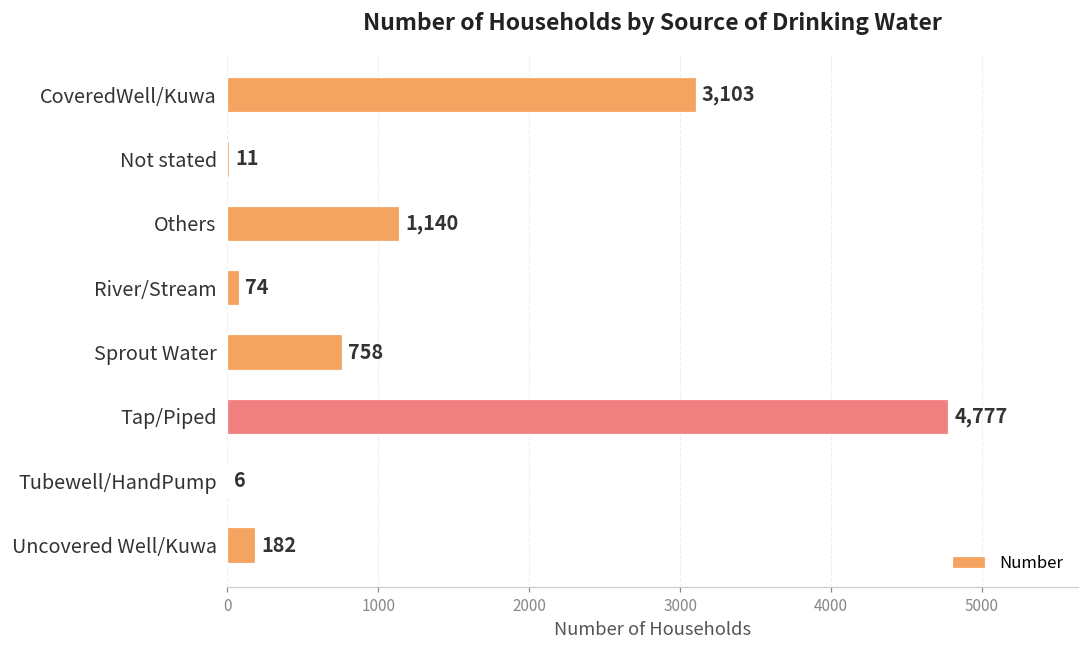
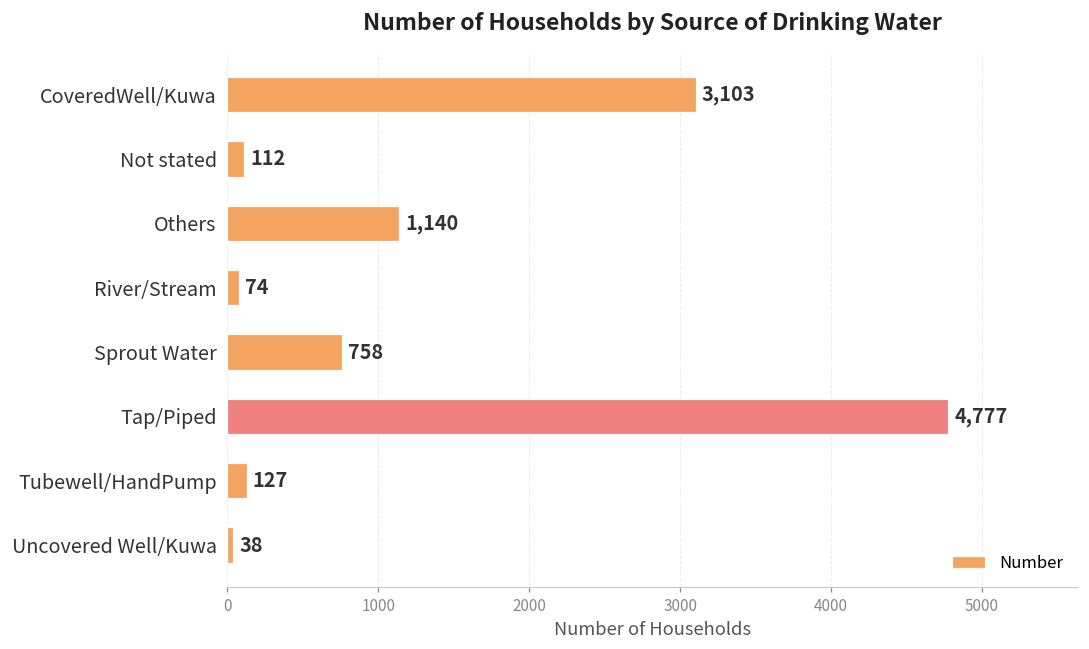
  {
    "CoveredWell/Kuwa": "3,103",
-   "Not stated": "11",
+   "Not stated": "112",
    "Others": "1,140",
    "River/Stream": "74",
    "Sprout Water": "758",
    "Tap/Piped": "4,777",
-   "Tubewell/HandPump": "6",
-   "Uncovered Well/Kuwa": "182"
+   "Tubewell/HandPump": "127",
+   "Uncovered Well/Kuwa": "38"
  }
